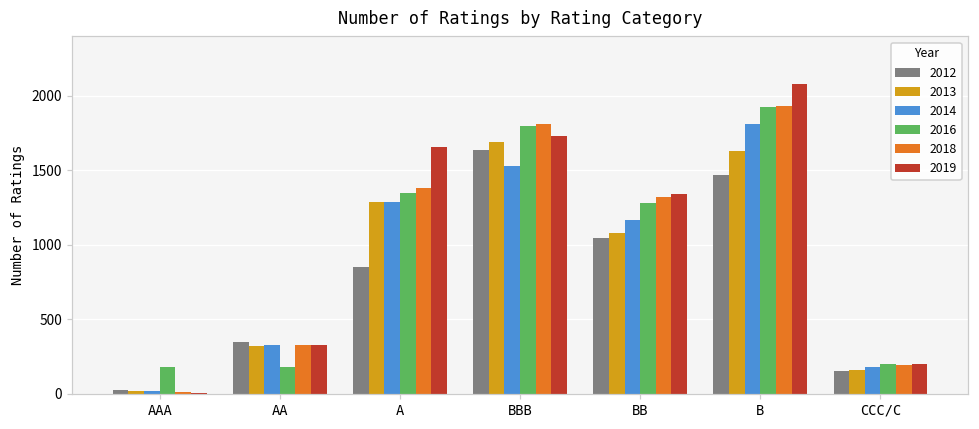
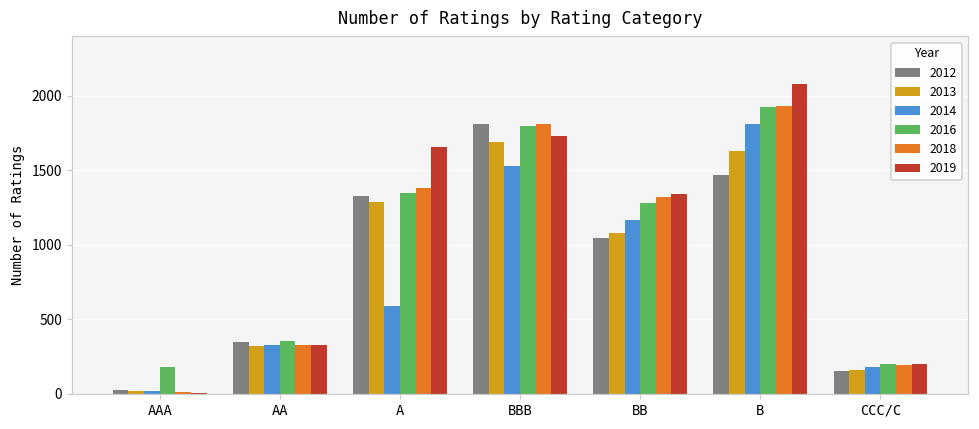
  {
    "2012": {
      "AAA": 20,
      "AA": 350,
-     "A": 850,
-     "BBB": 1640,
+     "A": 1330,
+     "BBB": 1810,
      "BB": 1050,
      "B": 1470,
      "CCC/C": 150
    },
    "2014": {
      "AAA": 20,
      "AA": 330,
-     "A": 1290,
+     "A": 590,
      "BBB": 1530,
      "BB": 1170,
      "B": 1810,
      "CCC/C": 180
    },
    "2016": {
      "AAA": 180,
-     "AA": 180,
+     "AA": 350,
      "A": 1350,
      "BBB": 1800,
      "BB": 1280,
      "B": 1930,
      "CCC/C": 200
    },
    "2019": {
      "AA": 330,
      "A": 1660,
      "BBB": 1730,
      "BB": 1340,
      "B": 2080,
      "CCC/C": 200
    }
  }
